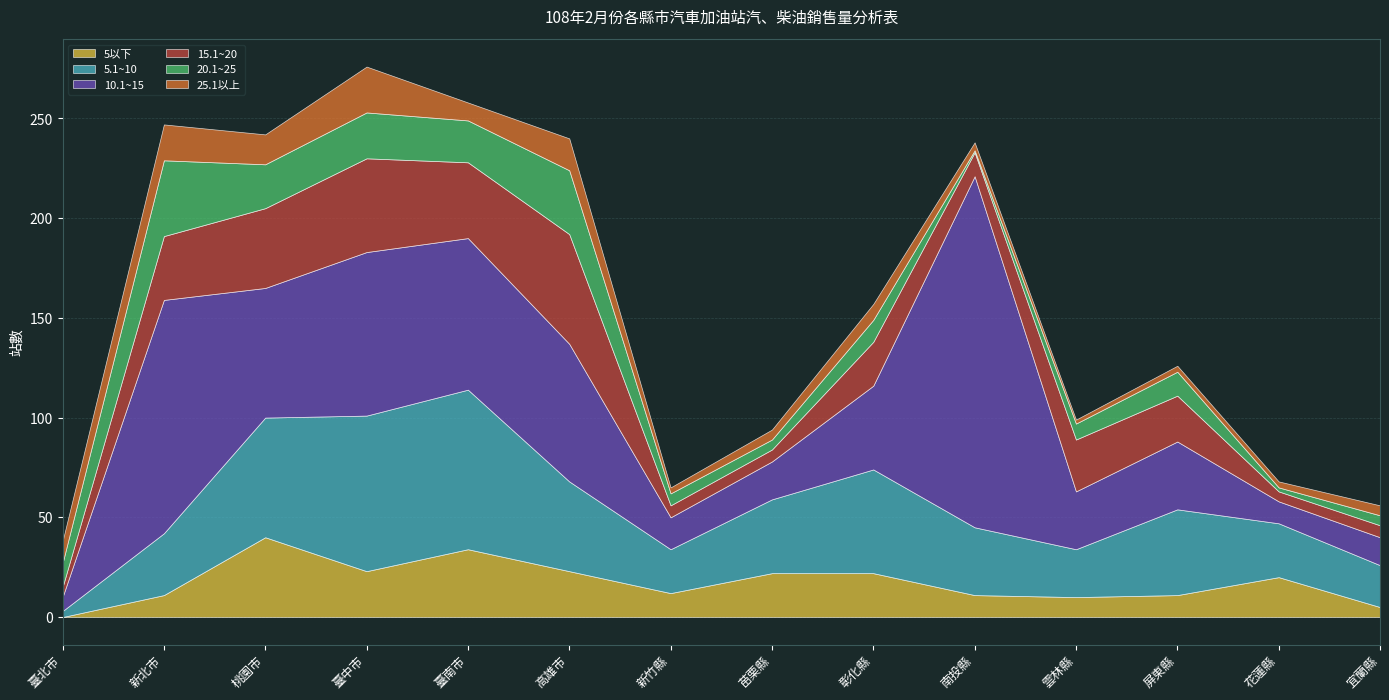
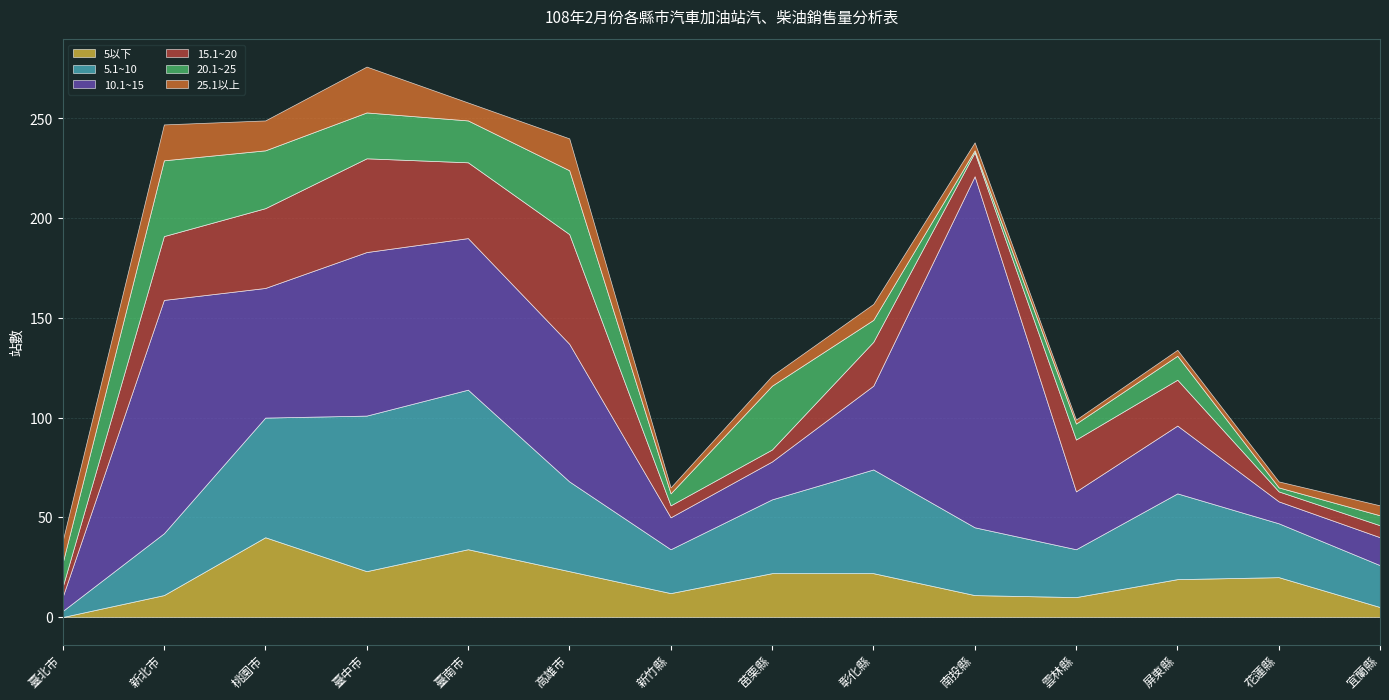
  {
    "5以下": {
      "臺北市": 0,
      "新北市": 11,
      "桃園市": 40,
      "臺中市": 23,
      "臺南市": 34,
      "高雄市": 23,
      "新竹縣": 12,
      "苗栗縣": 22,
      "彰化縣": 22,
      "南投縣": 11,
      "雲林縣": 10,
-     "屏東縣": 11,
+     "屏東縣": 19,
      "花蓮縣": 20,
      "宜蘭縣": 5
    },
    "5.1~10": {
      "臺北市": 3,
      "新北市": 31,
      "桃園市": 60,
      "臺中市": 78,
      "臺南市": 80,
      "高雄市": 45,
      "新竹縣": 22,
      "苗栗縣": 37,
      "彰化縣": 52,
      "南投縣": 34,
      "雲林縣": 24,
      "屏東縣": 43,
      "花蓮縣": 27,
      "宜蘭縣": 21
    },
    "10.1~15": {
      "臺北市": 7,
      "新北市": 117,
      "桃園市": 65,
      "臺中市": 82,
      "臺南市": 76,
      "高雄市": 69,
      "新竹縣": 16,
      "苗栗縣": 19,
      "彰化縣": 42,
      "南投縣": 176,
      "雲林縣": 29,
      "屏東縣": 34,
      "花蓮縣": 11,
      "宜蘭縣": 14
    },
    "20.1~25": {
      "臺北市": 12,
      "新北市": 38,
-     "桃園市": 22,
+     "桃園市": 29,
      "臺中市": 23,
      "臺南市": 21,
      "高雄市": 32,
      "新竹縣": 6,
-     "苗栗縣": 5,
+     "苗栗縣": 32,
      "彰化縣": 11,
      "雲林縣": 8,
      "屏東縣": 12,
      "花蓮縣": 2,
      "宜蘭縣": 5
    }
  }
